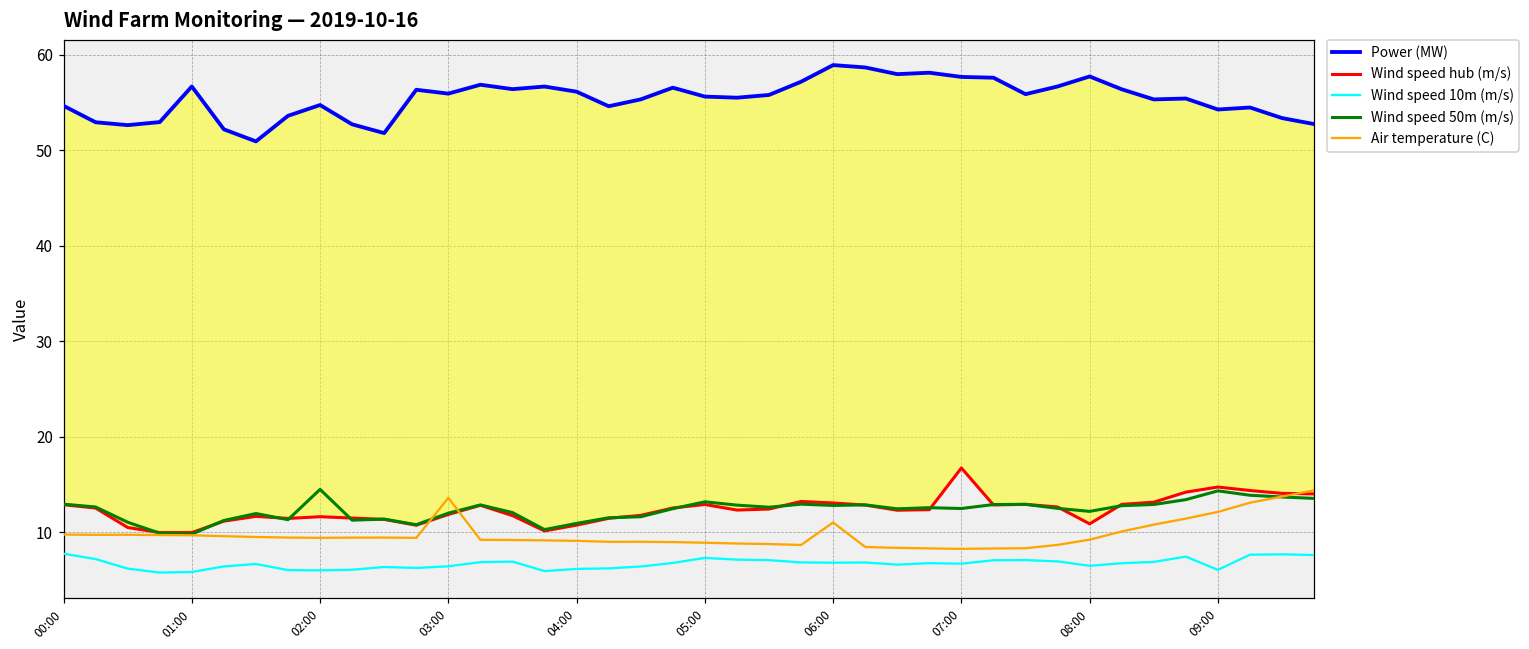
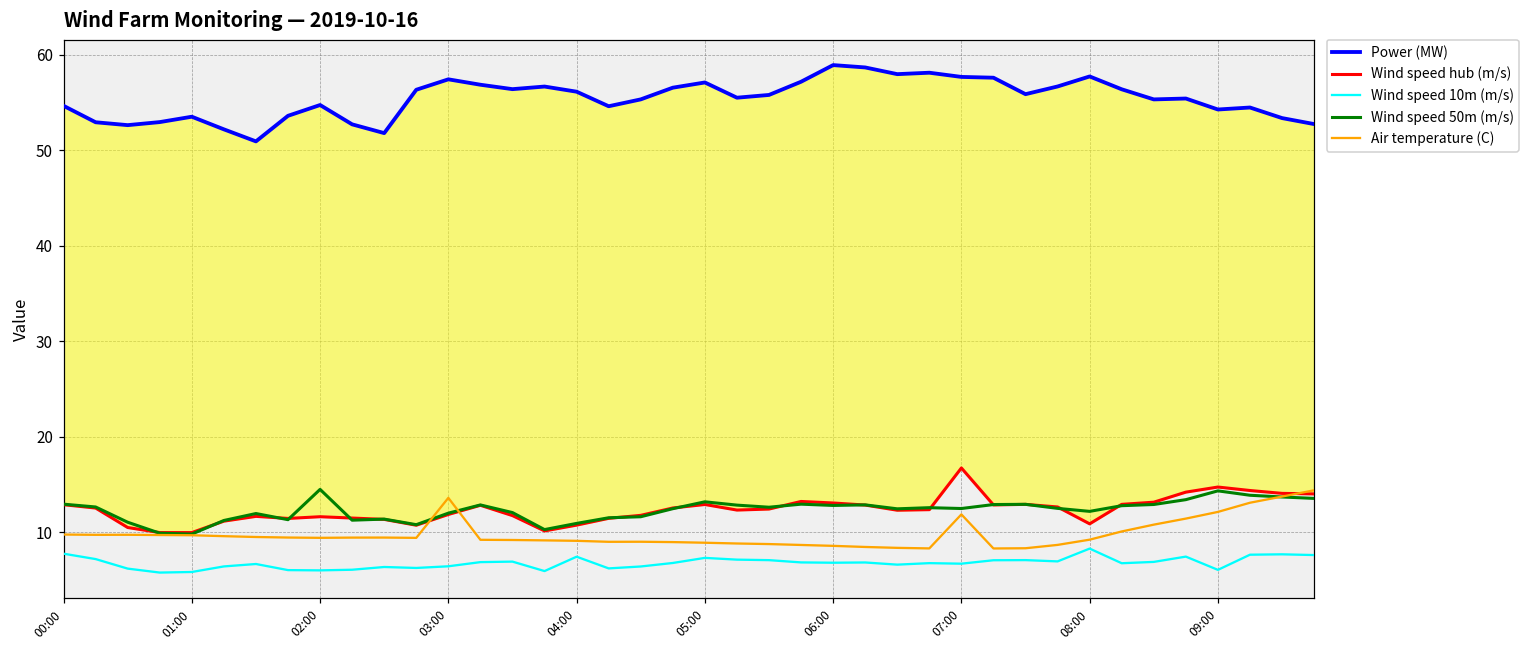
  {
    "Power (MW)": {
      "00:00": 55,
-     "01:00": 57,
+     "01:00": 54,
      "02:00": 55,
-     "03:00": 56,
+     "03:00": 57,
      "04:00": 56,
-     "05:00": 56,
+     "05:00": 57,
      "06:00": 59,
      "07:00": 58,
      "08:00": 58,
      "09:00": 54
    },
    "Wind speed hub (m/s)": {
      "02:00": 12,
      "07:00": 17,
      "08:00": 11,
      "09:00": 15
    },
    "Wind speed 10m (m/s)": {
      "00:00": 8,
      "01:00": 6,
      "02:00": 6,
      "03:00": 6,
-     "04:00": 6,
+     "04:00": 7,
      "05:00": 7,
      "06:00": 7,
      "07:00": 7,
-     "08:00": 7,
+     "08:00": 8,
      "09:00": 6
    },
    "Wind speed 50m (m/s)": {
      "02:00": 14,
      "07:00": 12,
      "08:00": 12,
      "09:00": 14
    },
    "Air temperature (C)": {
      "00:00": 10,
      "02:00": 9,
      "03:00": 14,
      "04:00": 9,
      "05:00": 9,
-     "06:00": 11,
-     "07:00": 8,
+     "06:00": 9,
+     "07:00": 12,
      "08:00": 9,
      "09:00": 12
    }
  }
